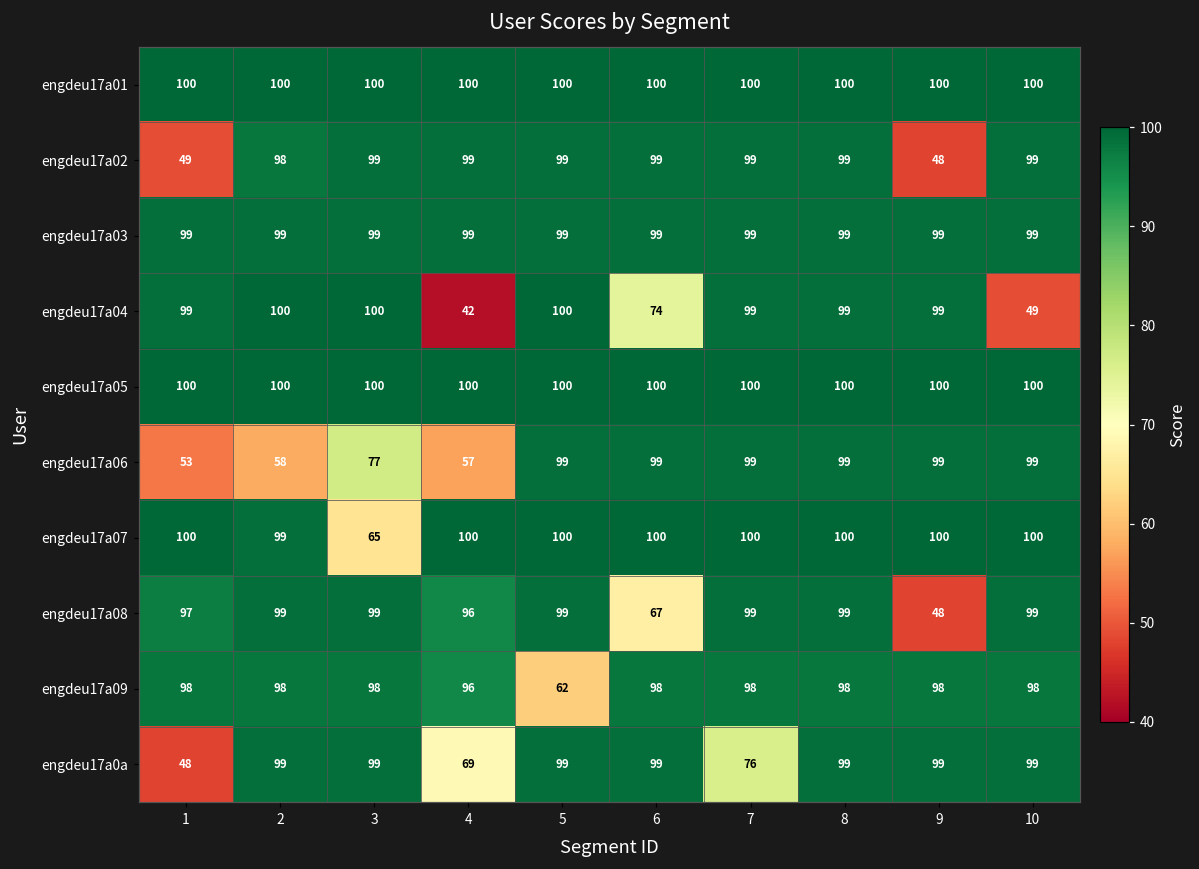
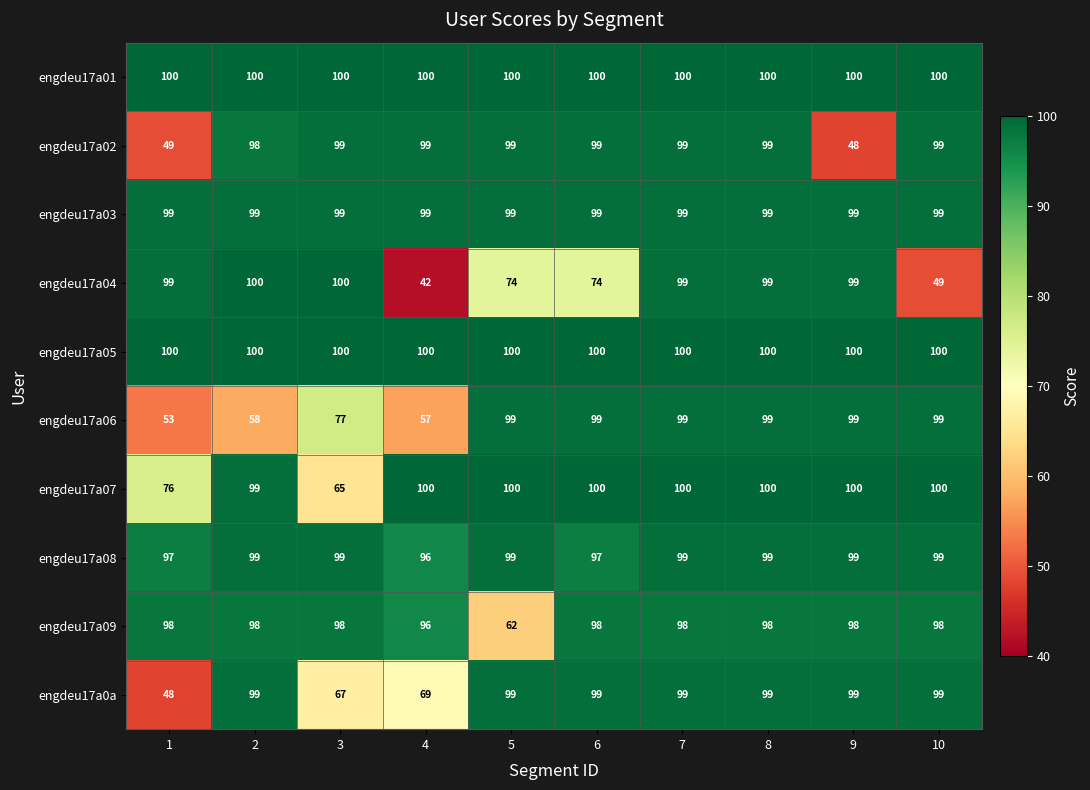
  {
    "engdeu17a01": {
      "1": 100,
      "2": 100,
      "3": 100,
      "4": 100,
      "5": 100,
      "6": 100,
      "7": 100,
      "8": 100,
      "9": 100,
      "10": 100
    },
    "engdeu17a02": {
      "1": 49,
      "2": 98,
      "3": 99,
      "4": 99,
      "5": 99,
      "6": 99,
      "7": 99,
      "8": 99,
      "9": 48,
      "10": 99
    },
    "engdeu17a03": {
      "1": 99,
      "2": 99,
      "3": 99,
      "4": 99,
      "5": 99,
      "6": 99,
      "7": 99,
      "8": 99,
      "9": 99,
      "10": 99
    },
    "engdeu17a04": {
      "1": 99,
      "2": 100,
      "3": 100,
      "4": 42,
-     "5": 100,
+     "5": 74,
      "6": 74,
      "7": 99,
      "8": 99,
      "9": 99,
      "10": 49
    },
    "engdeu17a05": {
      "1": 100,
      "2": 100,
      "3": 100,
      "4": 100,
      "5": 100,
      "6": 100,
      "7": 100,
      "8": 100,
      "9": 100,
      "10": 100
    },
    "engdeu17a06": {
      "1": 53,
      "2": 58,
      "3": 77,
      "4": 57,
      "5": 99,
      "6": 99,
      "7": 99,
      "8": 99,
      "9": 99,
      "10": 99
    },
    "engdeu17a07": {
-     "1": 100,
+     "1": 76,
      "2": 99,
      "3": 65,
      "4": 100,
      "5": 100,
      "6": 100,
      "7": 100,
      "8": 100,
      "9": 100,
      "10": 100
    },
    "engdeu17a08": {
      "1": 97,
      "2": 99,
      "3": 99,
      "4": 96,
      "5": 99,
-     "6": 67,
+     "6": 97,
      "7": 99,
      "8": 99,
-     "9": 48,
+     "9": 99,
      "10": 99
    },
    "engdeu17a09": {
      "1": 98,
      "2": 98,
      "3": 98,
      "4": 96,
      "5": 62,
      "6": 98,
      "7": 98,
      "8": 98,
      "9": 98,
      "10": 98
    },
    "engdeu17a0a": {
      "1": 48,
      "2": 99,
-     "3": 99,
+     "3": 67,
      "4": 69,
      "5": 99,
      "6": 99,
-     "7": 76,
+     "7": 99,
      "8": 99,
      "9": 99,
      "10": 99
    }
  }
